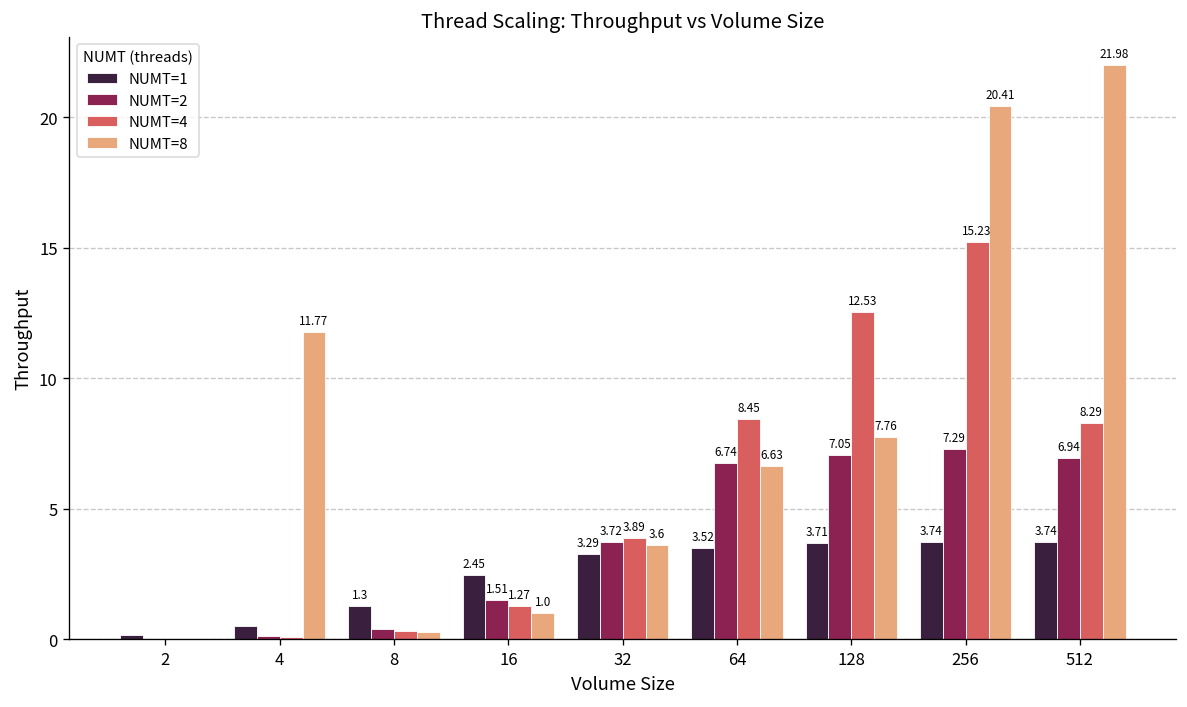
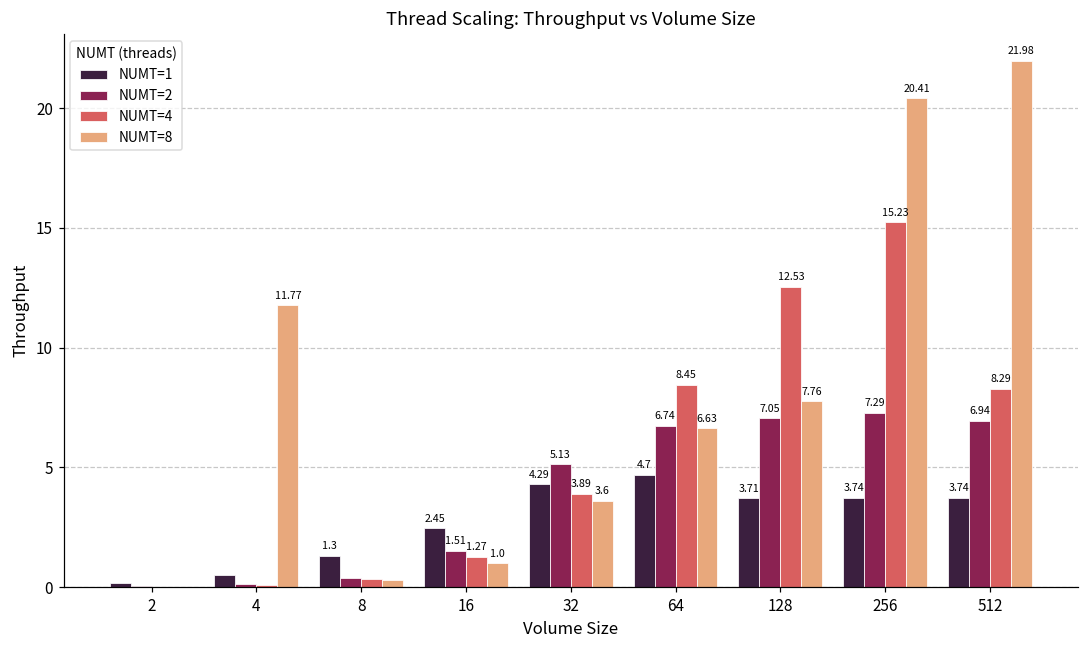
  {
    "NUMT=1": {
      "8": 1.3,
      "16": 2.45,
-     "32": 3.29,
-     "64": 3.52,
+     "32": 4.29,
+     "64": 4.7,
      "128": 3.71,
      "256": 3.74,
      "512": 3.74
    },
    "NUMT=2": {
      "16": 1.51,
-     "32": 3.72,
+     "32": 5.13,
      "64": 6.74,
      "128": 7.05,
      "256": 7.29,
      "512": 6.94
    },
    "NUMT=4": {
      "16": 1.27,
      "32": 3.89,
      "64": 8.45,
      "128": 12.53,
      "256": 15.23,
      "512": 8.29
    },
    "NUMT=8": {
      "4": 11.77,
      "16": 1.0,
      "32": 3.6,
      "64": 6.63,
      "128": 7.76,
      "256": 20.41,
      "512": 21.98
    }
  }
